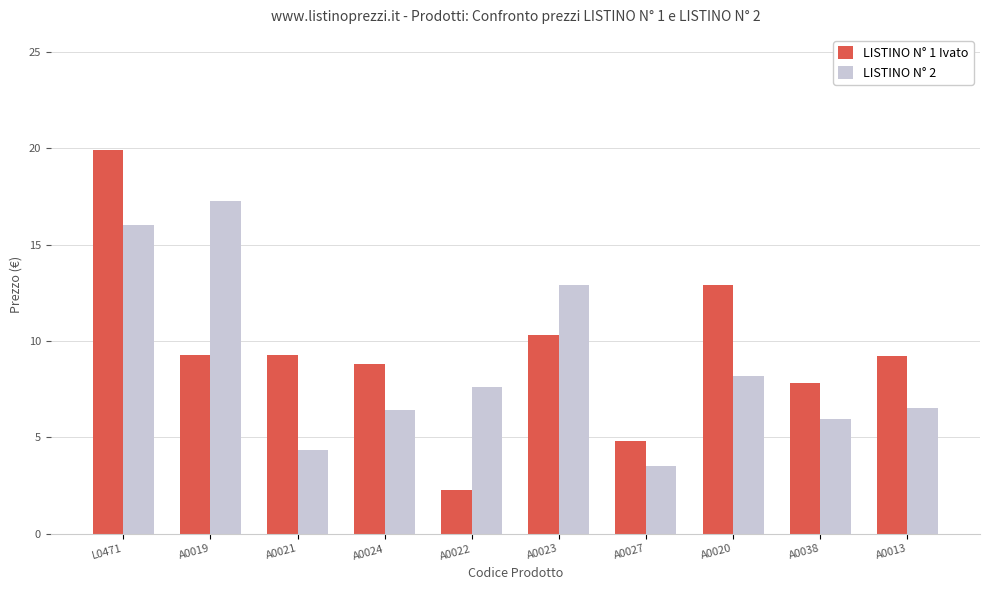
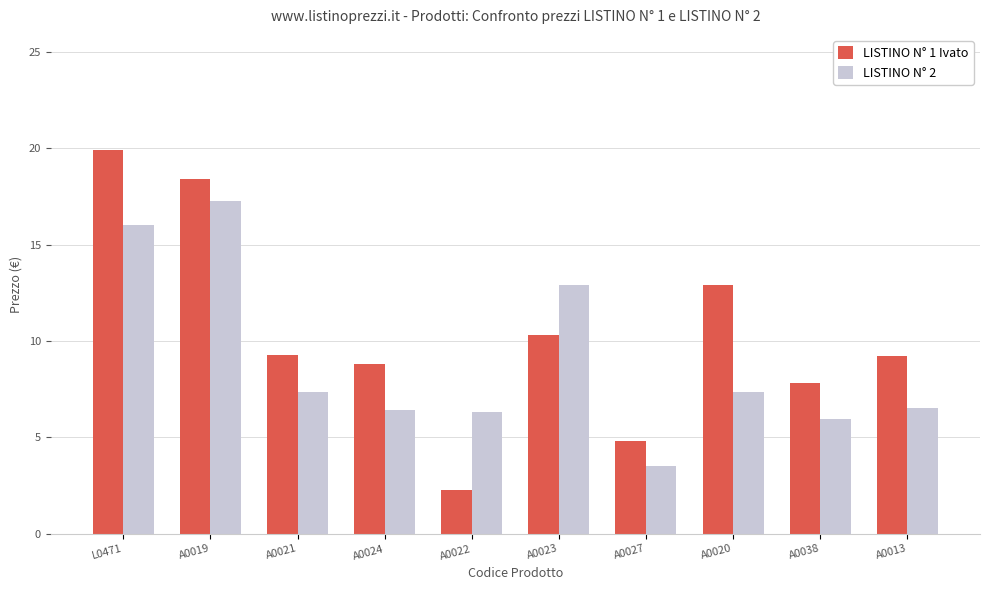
  {
    "LISTINO N° 1 Ivato": {
      "L0471": 19.9,
-     "A0019": 9.3,
+     "A0019": 18.4,
      "A0021": 9.3,
      "A0024": 8.8,
      "A0022": 2.3,
      "A0023": 10.3,
      "A0027": 4.8,
      "A0020": 12.9,
      "A0038": 7.8,
      "A0013": 9.2
    },
    "LISTINO N° 2": {
      "L0471": 16.0,
      "A0019": 17.3,
-     "A0021": 4.3,
+     "A0021": 7.4,
      "A0024": 6.4,
-     "A0022": 7.6,
+     "A0022": 6.3,
      "A0023": 12.9,
      "A0027": 3.5,
-     "A0020": 8.2,
+     "A0020": 7.4,
      "A0038": 6.0,
      "A0013": 6.6
    }
  }
